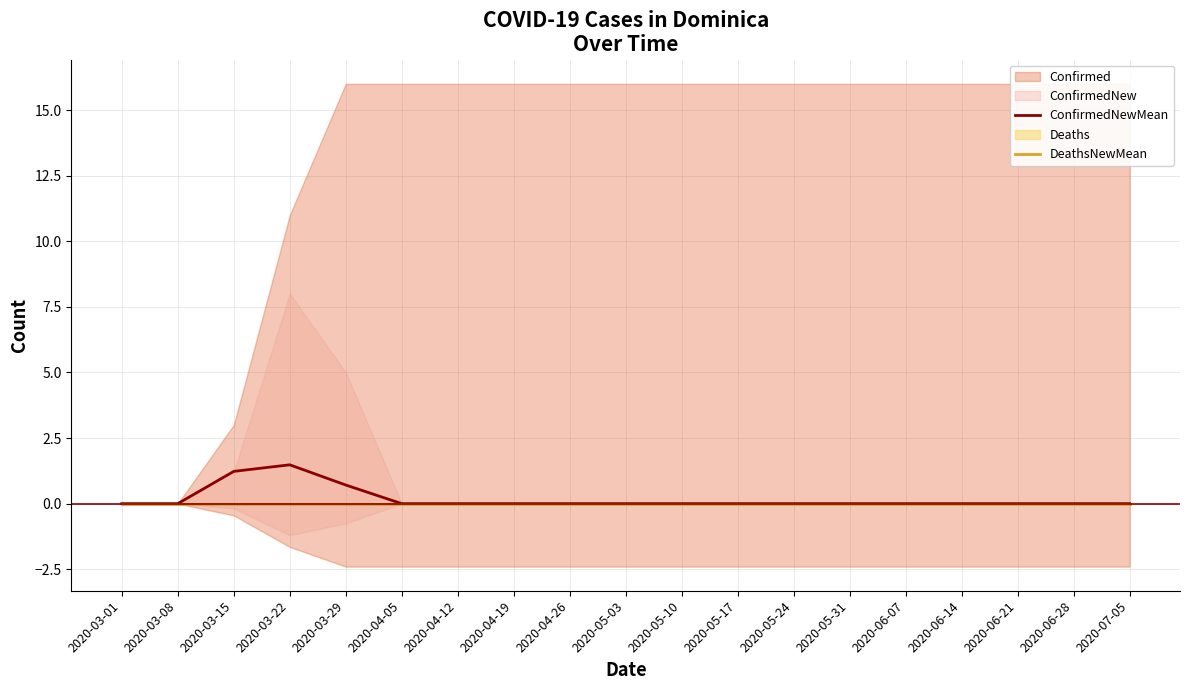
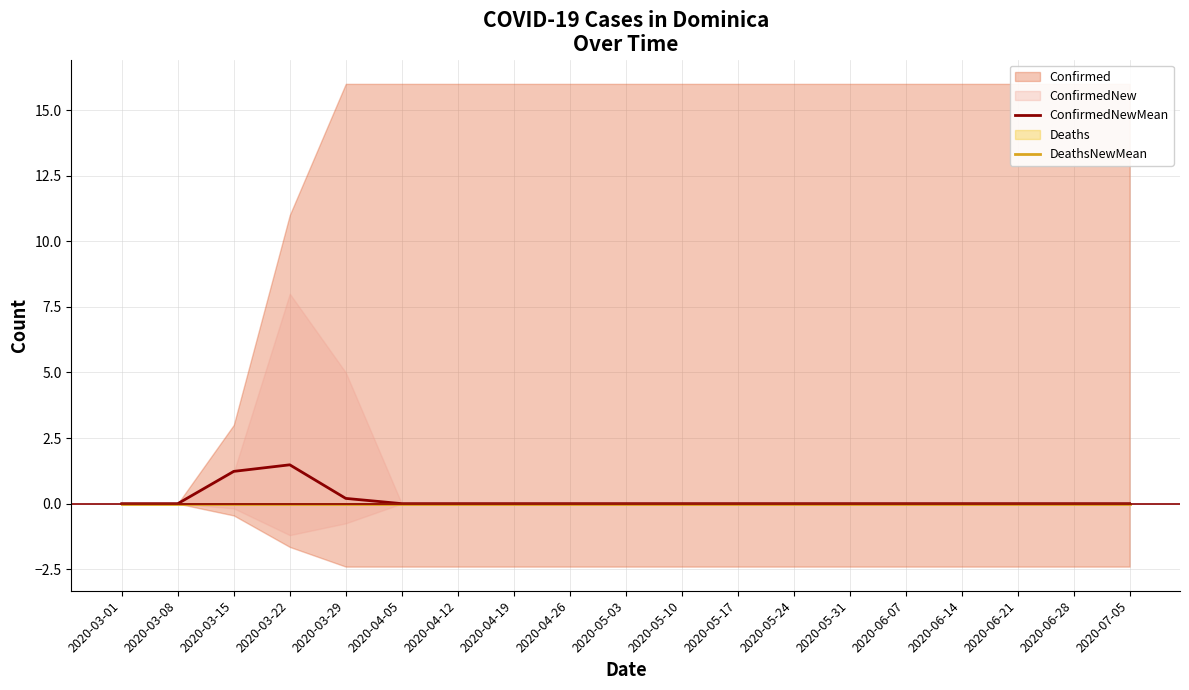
  {
    "ConfirmedNewMean": {
      "2020-03-22": 1.5,
-     "2020-03-29": 0.7
+     "2020-03-29": 0.2
    }
  }
